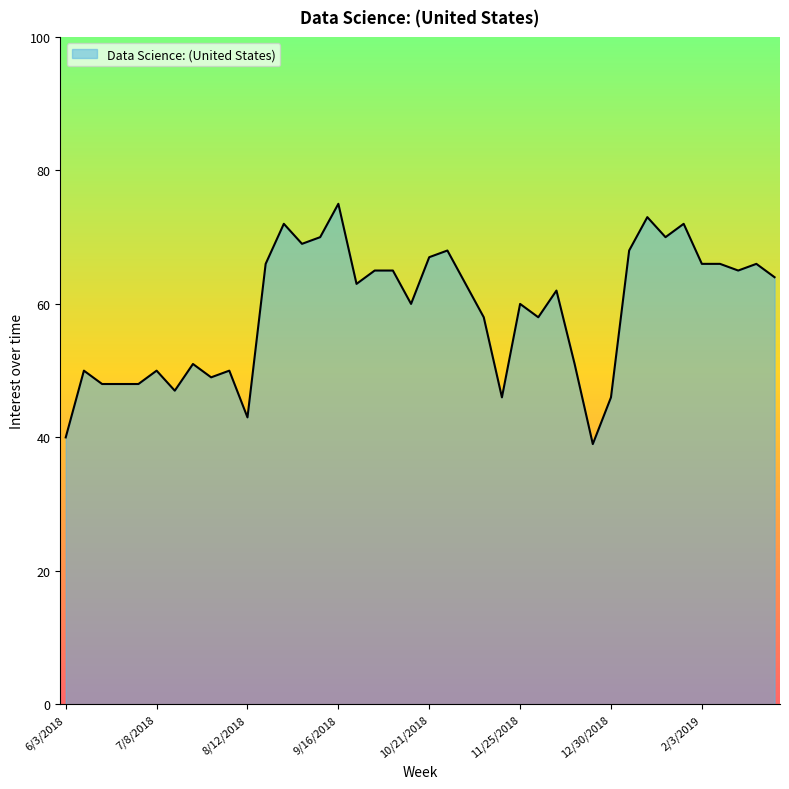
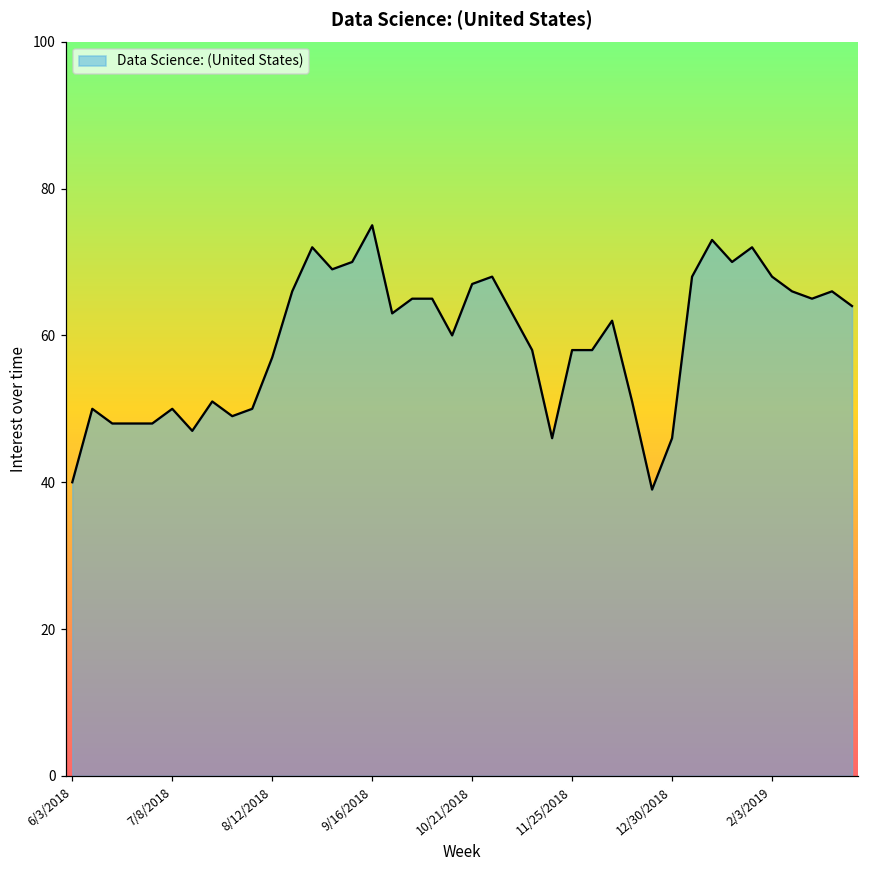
  {
    "6/3/2018": 40,
    "7/8/2018": 50,
-   "8/12/2018": 43,
+   "8/12/2018": 57,
    "9/16/2018": 75,
    "10/21/2018": 67,
-   "11/25/2018": 60,
+   "11/25/2018": 58,
    "12/30/2018": 46,
-   "2/3/2019": 66
+   "2/3/2019": 68
  }
